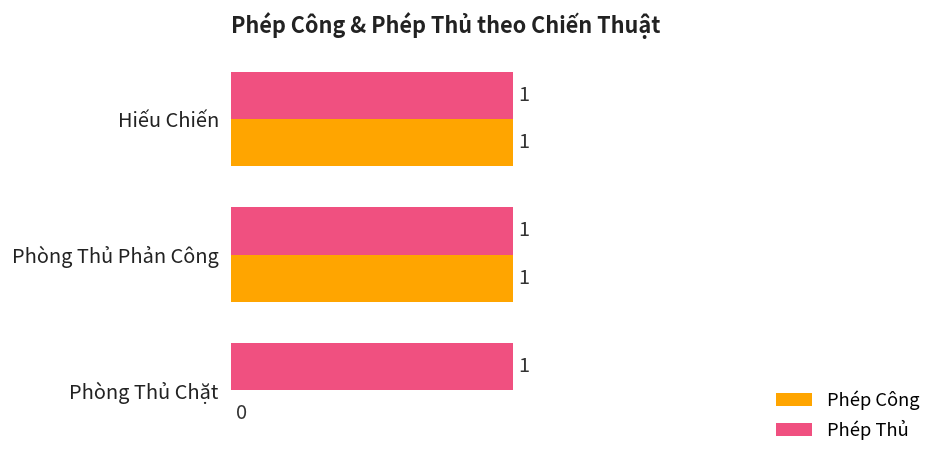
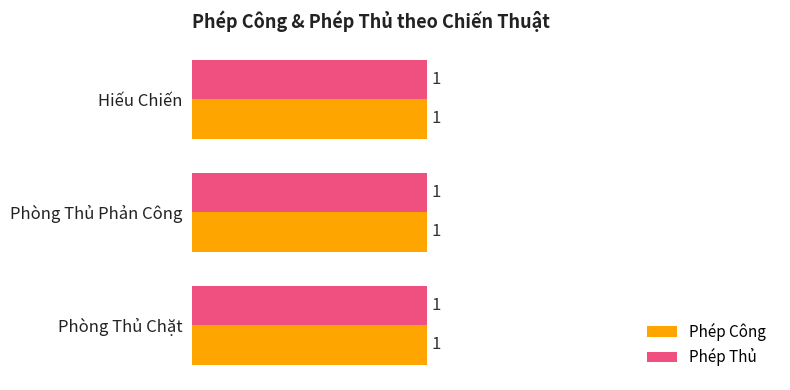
  {
    "Phép Công": {
      "Hiếu Chiến": 1,
      "Phòng Thủ Phản Công": 1,
-     "Phòng Thủ Chặt": 0
+     "Phòng Thủ Chặt": 1
    },
    "Phép Thủ": {
      "Hiếu Chiến": 1,
      "Phòng Thủ Phản Công": 1,
      "Phòng Thủ Chặt": 1
    }
  }
